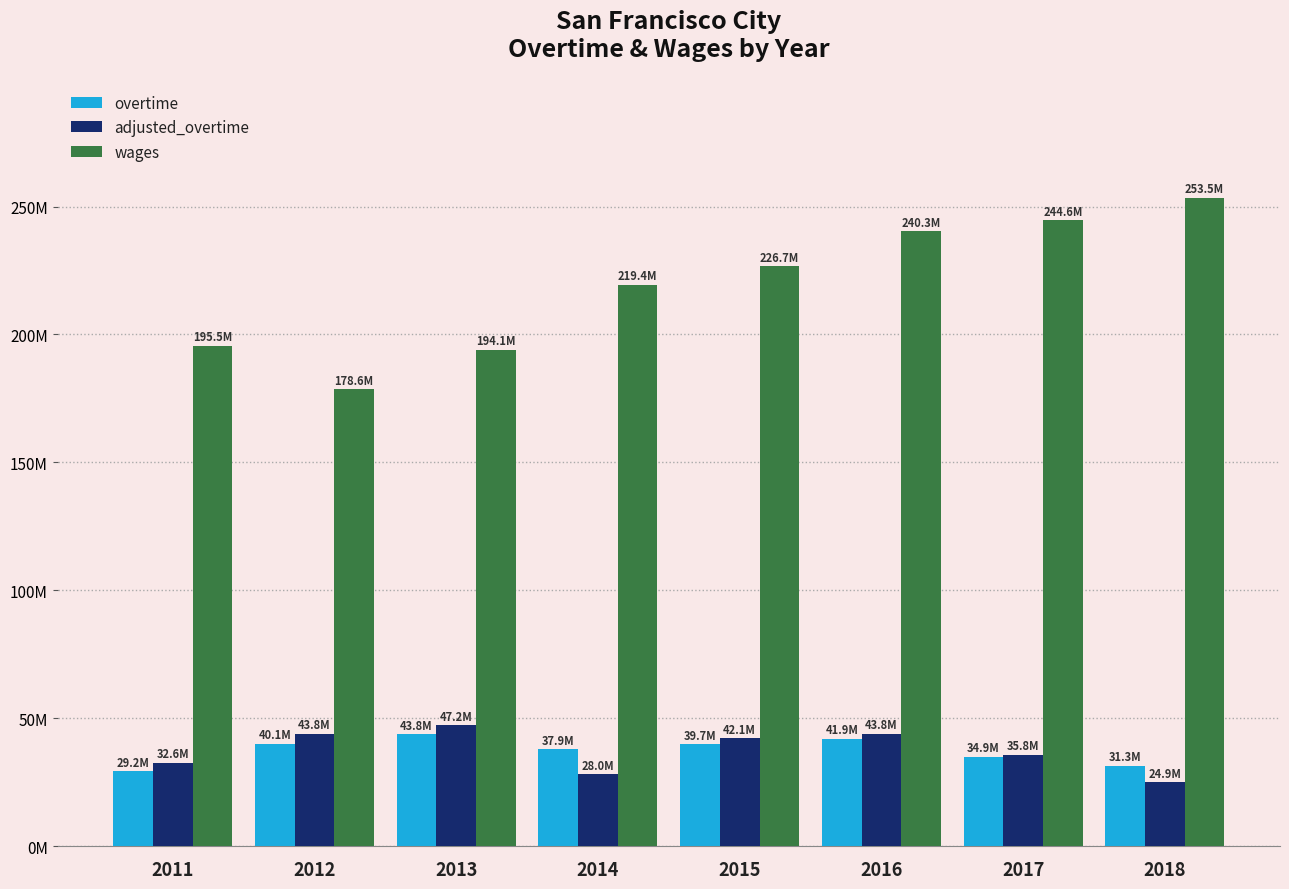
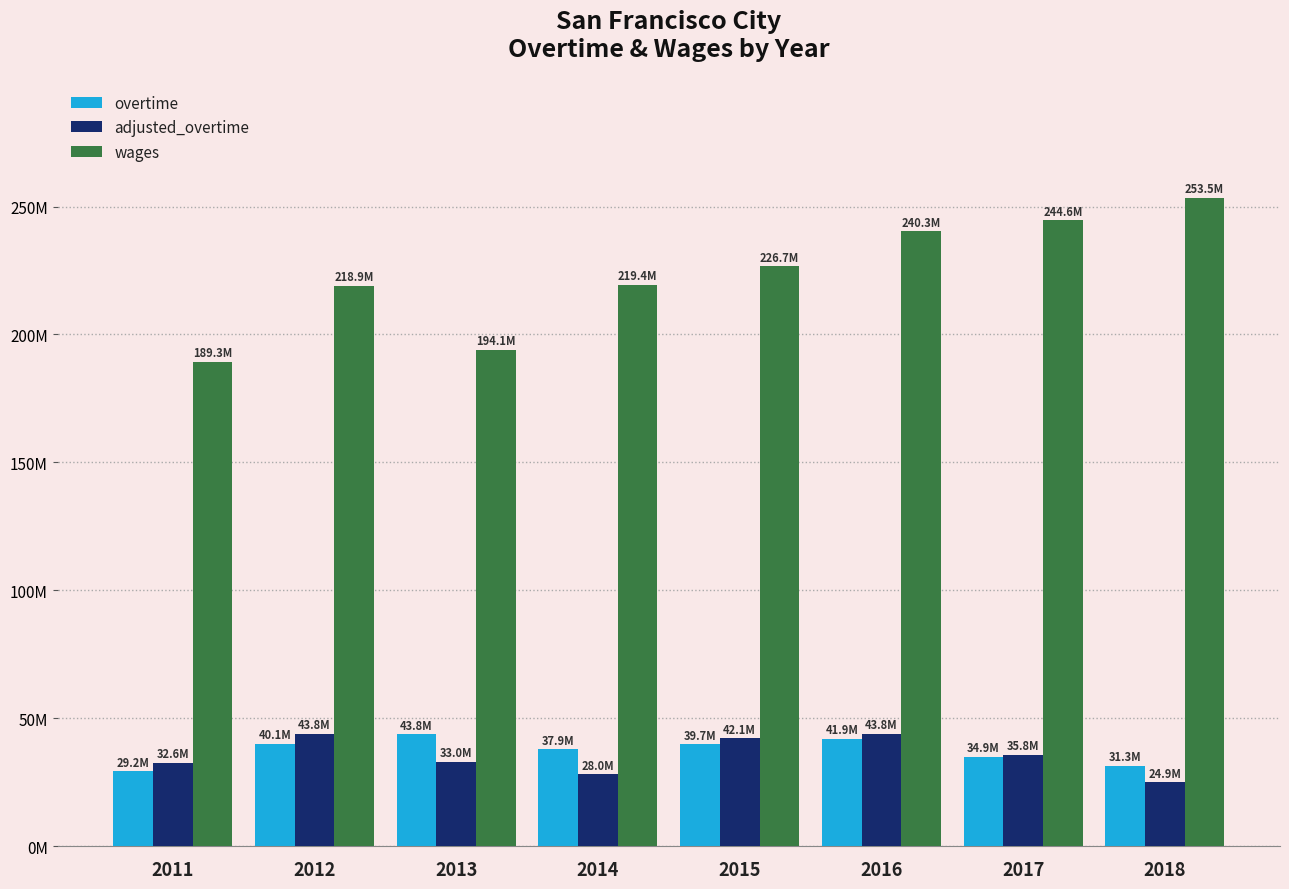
  {
    "overtime": {
      "2011": "29.2M",
      "2012": "40.1M",
      "2013": "43.8M",
      "2014": "37.9M",
      "2015": "39.7M",
      "2016": "41.9M",
      "2017": "34.9M",
      "2018": "31.3M"
    },
    "adjusted_overtime": {
      "2011": "32.6M",
      "2012": "43.8M",
-     "2013": "47.2M",
+     "2013": "33.0M",
      "2014": "28.0M",
      "2015": "42.1M",
      "2016": "43.8M",
      "2017": "35.8M",
      "2018": "24.9M"
    },
    "wages": {
-     "2011": "195.5M",
-     "2012": "178.6M",
+     "2011": "189.3M",
+     "2012": "218.9M",
      "2013": "194.1M",
      "2014": "219.4M",
      "2015": "226.7M",
      "2016": "240.3M",
      "2017": "244.6M",
      "2018": "253.5M"
    }
  }
